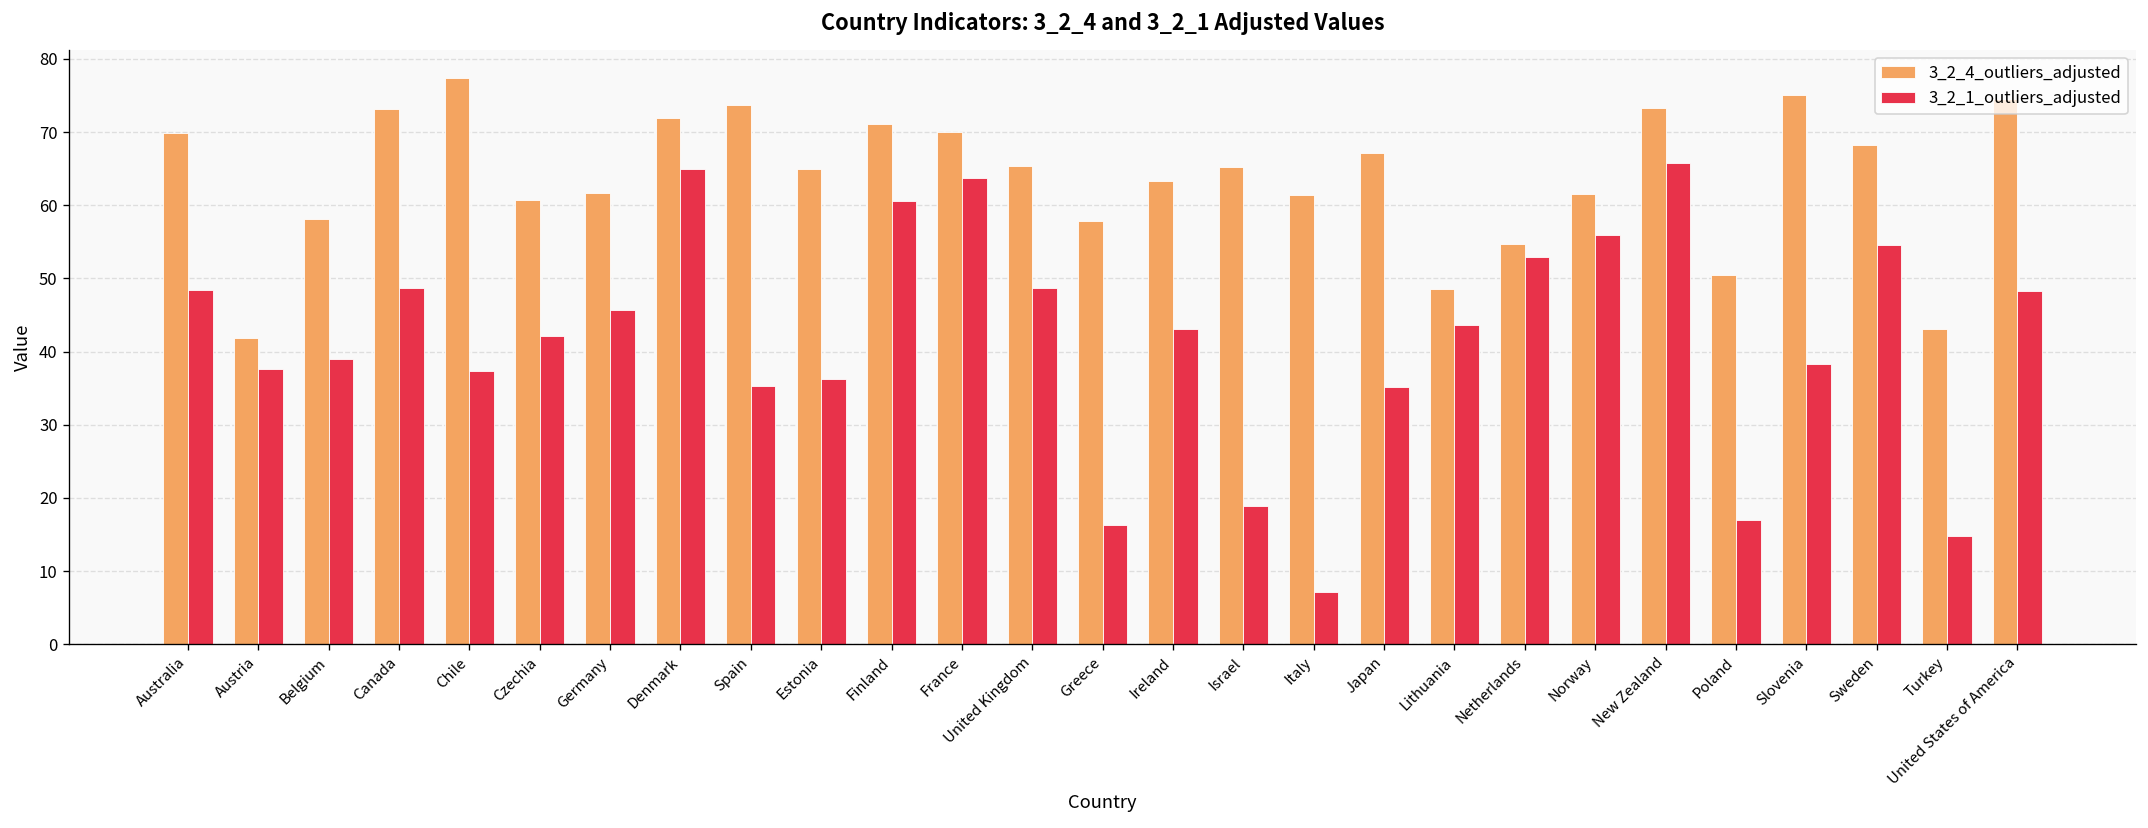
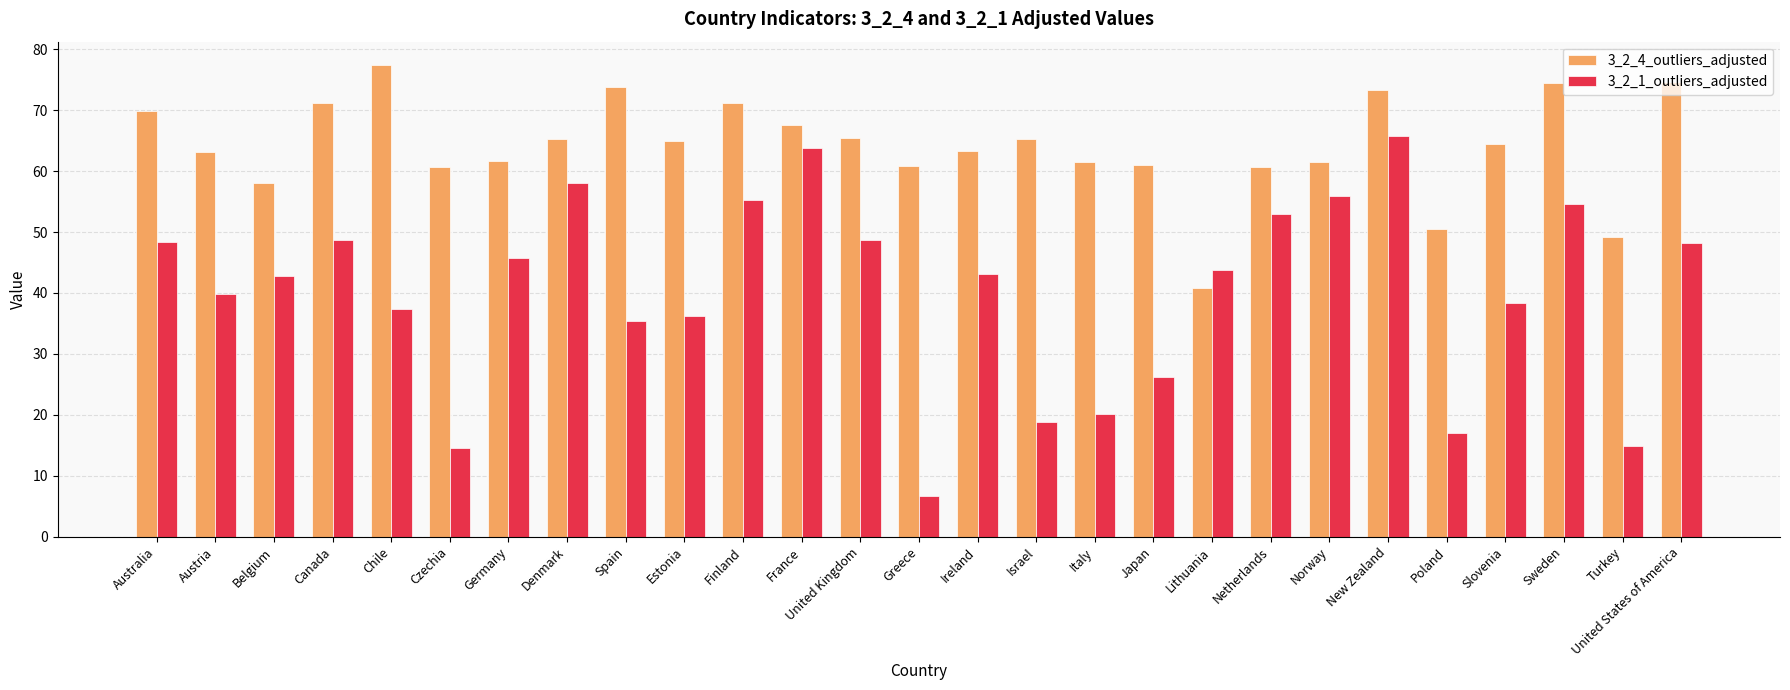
  {
    "3_2_4_outliers_adjusted": {
      "Australia": 70,
-     "Austria": 42,
+     "Austria": 63,
      "Belgium": 58,
-     "Canada": 73,
+     "Canada": 71,
      "Chile": 77,
      "Czechia": 61,
      "Germany": 62,
-     "Denmark": 72,
+     "Denmark": 65,
      "Spain": 74,
      "Estonia": 65,
      "Finland": 71,
-     "France": 70,
+     "France": 68,
      "United Kingdom": 65,
-     "Greece": 58,
+     "Greece": 61,
      "Ireland": 63,
      "Israel": 65,
      "Italy": 61,
-     "Japan": 67,
-     "Lithuania": 49,
-     "Netherlands": 55,
+     "Japan": 61,
+     "Lithuania": 41,
+     "Netherlands": 61,
      "Norway": 62,
      "New Zealand": 73,
      "Poland": 51,
-     "Slovenia": 75,
-     "Sweden": 68,
-     "Turkey": 43
+     "Slovenia": 64,
+     "Sweden": 74,
+     "Turkey": 49
    },
    "3_2_1_outliers_adjusted": {
      "Australia": 48,
-     "Austria": 38,
-     "Belgium": 39,
+     "Austria": 40,
+     "Belgium": 43,
      "Canada": 49,
      "Chile": 37,
-     "Czechia": 42,
+     "Czechia": 15,
      "Germany": 46,
-     "Denmark": 65,
+     "Denmark": 58,
      "Spain": 35,
      "Estonia": 36,
-     "Finland": 61,
+     "Finland": 55,
      "France": 64,
      "United Kingdom": 49,
-     "Greece": 16,
+     "Greece": 7,
      "Ireland": 43,
      "Israel": 19,
-     "Italy": 7,
-     "Japan": 35,
+     "Italy": 20,
+     "Japan": 26,
      "Lithuania": 44,
      "Netherlands": 53,
      "Norway": 56,
      "New Zealand": 66,
      "Poland": 17,
      "Slovenia": 38,
      "Sweden": 55,
      "Turkey": 15,
      "United States of America": 48
    }
  }
